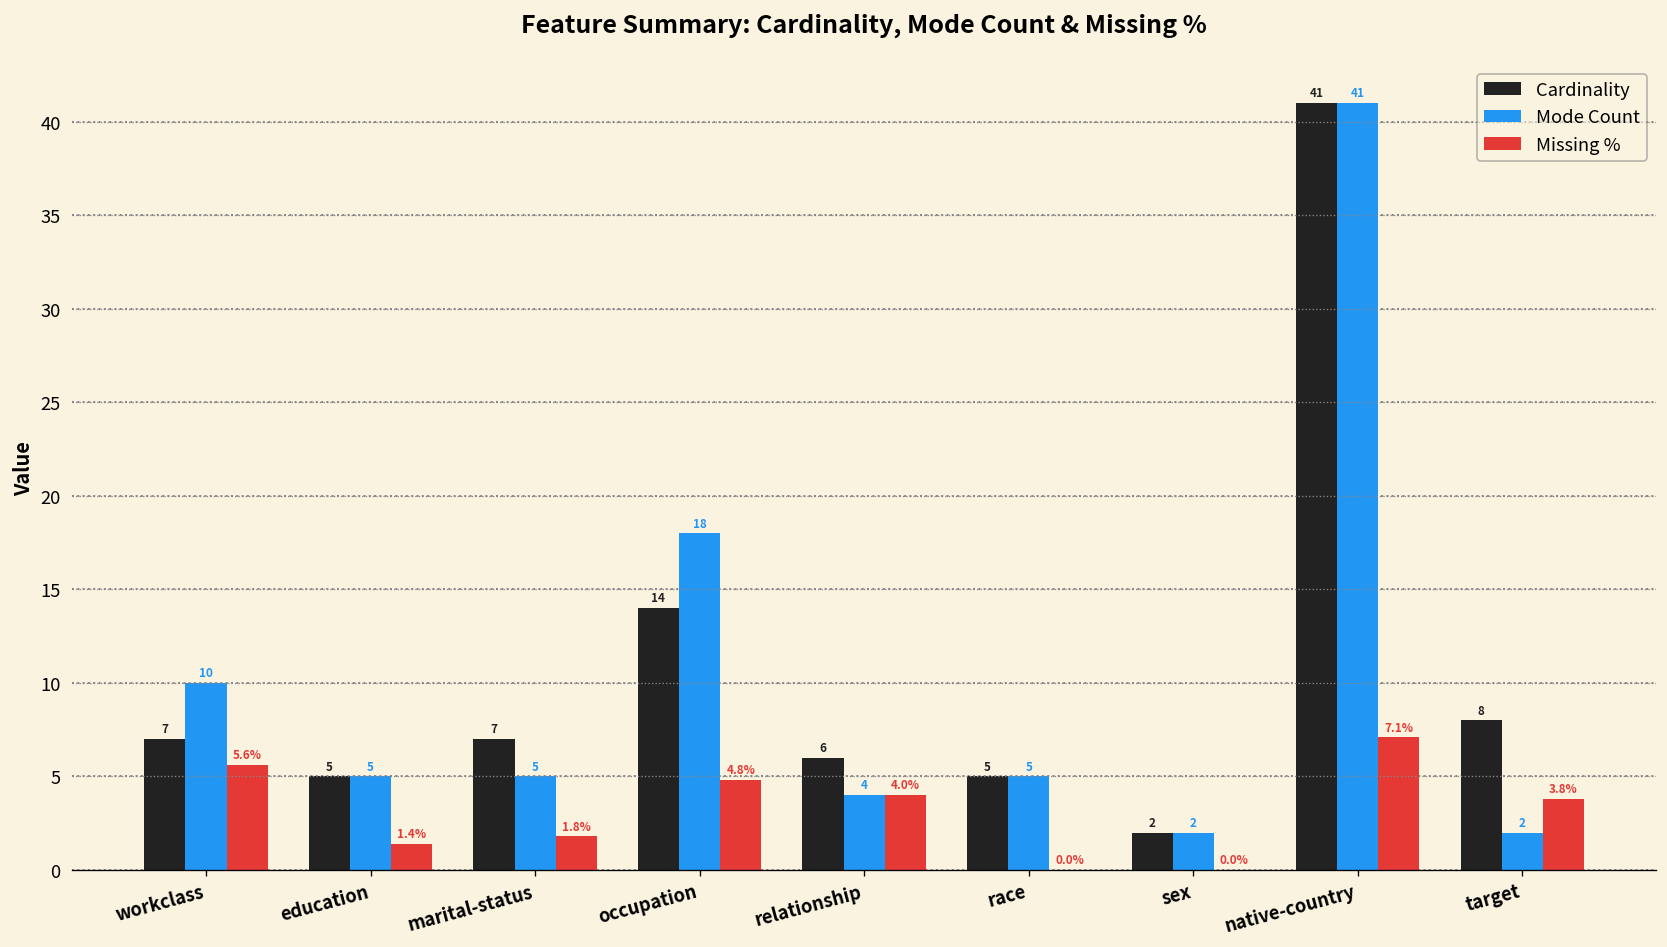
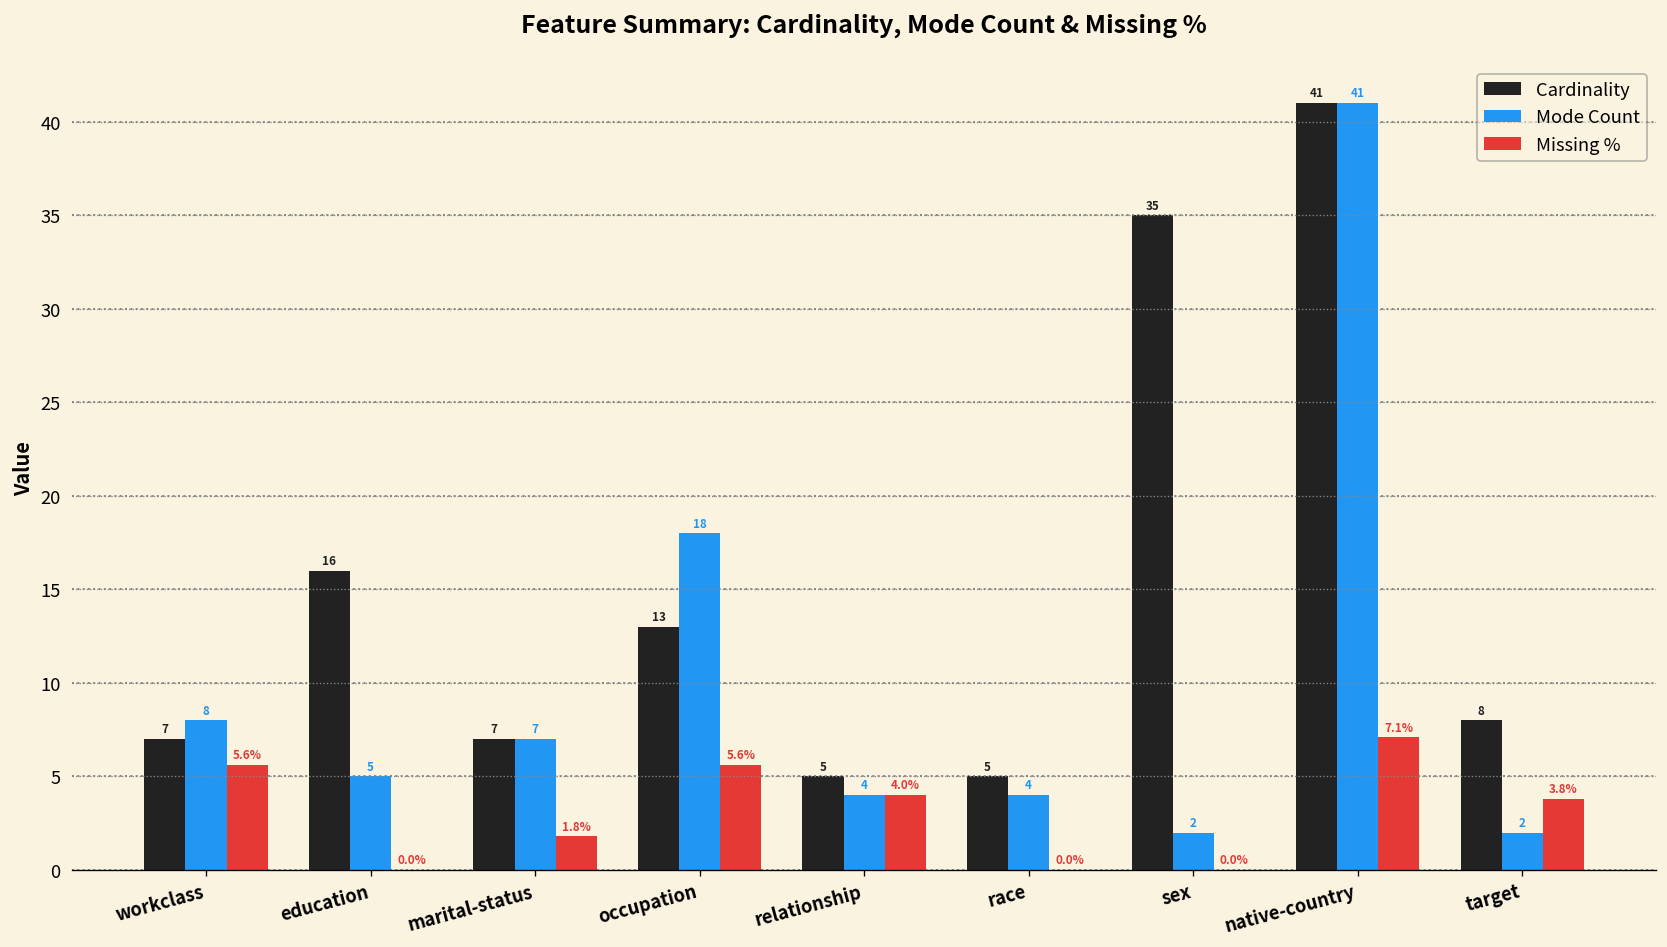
  {
    "Cardinality": {
      "workclass": "7",
-     "education": "5",
+     "education": "16",
      "marital-status": "7",
-     "occupation": "14",
-     "relationship": "6",
+     "occupation": "13",
+     "relationship": "5",
      "race": "5",
-     "sex": "2",
+     "sex": "35",
      "native-country": "41",
      "target": "8"
    },
    "Mode Count": {
-     "workclass": "10",
+     "workclass": "8",
      "education": "5",
-     "marital-status": "5",
+     "marital-status": "7",
      "occupation": "18",
      "relationship": "4",
-     "race": "5",
+     "race": "4",
      "sex": "2",
      "native-country": "41",
      "target": "2"
    },
    "Missing %": {
      "workclass": "5.6%",
-     "education": "1.4%",
+     "education": "0.0%",
      "marital-status": "1.8%",
-     "occupation": "4.8%",
+     "occupation": "5.6%",
      "relationship": "4.0%",
      "race": "0.0%",
      "sex": "0.0%",
      "native-country": "7.1%",
      "target": "3.8%"
    }
  }
